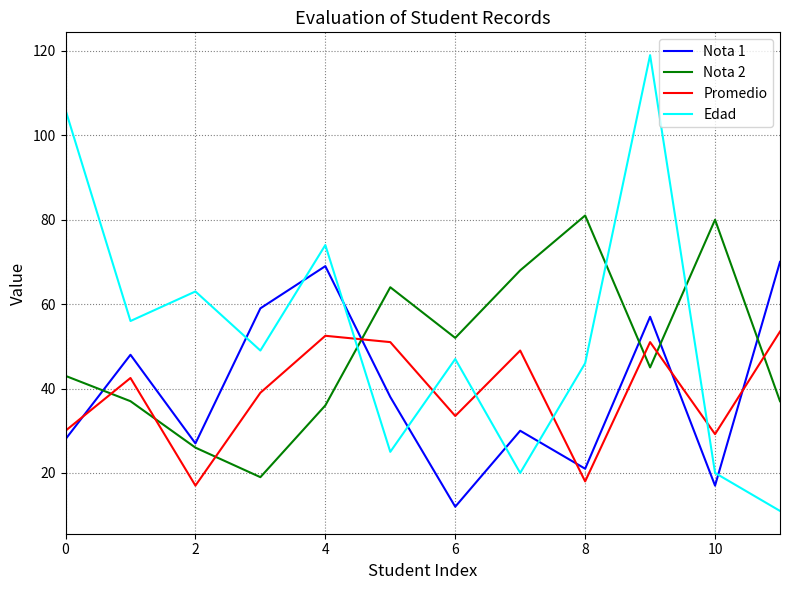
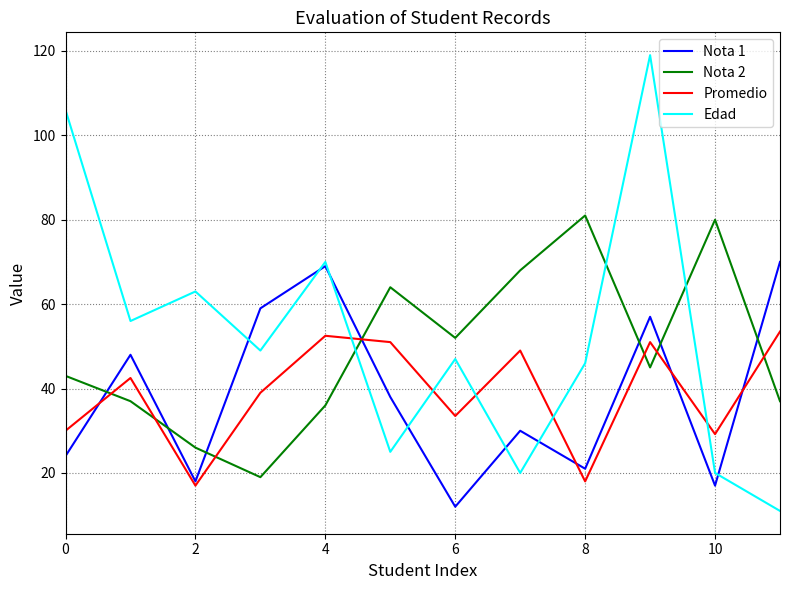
  {
    "Nota 1": {
-     "0": 28,
-     "2": 27,
+     "0": 24,
+     "2": 18,
      "4": 69,
      "6": 12,
      "8": 21,
      "10": 17
    },
    "Nota 2": {
      "0": 43,
      "2": 26,
      "4": 36,
      "6": 52,
      "8": 81,
      "10": 80
    },
    "Promedio": {
      "0": 30,
      "2": 17,
      "4": 53,
      "6": 34,
      "8": 18,
      "10": 29
    },
    "Edad": {
      "0": 106,
      "2": 63,
-     "4": 74,
+     "4": 70,
      "6": 47,
      "8": 46,
      "10": 20
    }
  }
